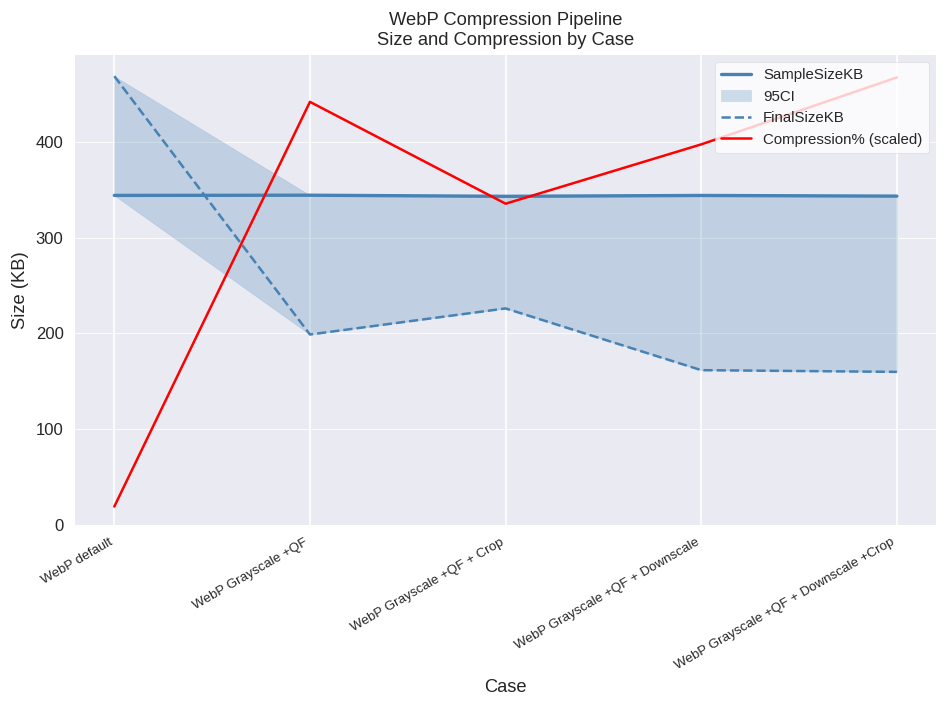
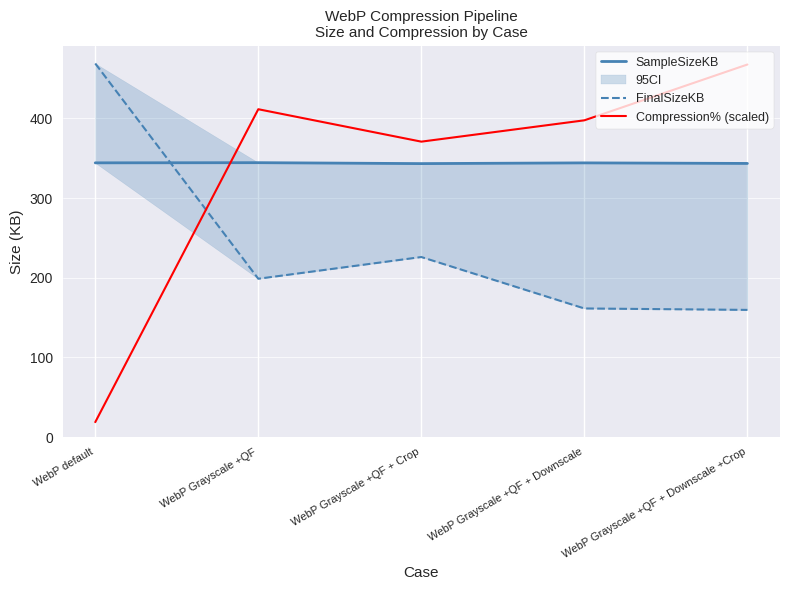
  {
    "Compression% (scaled)": {
      "WebP default": 20,
-     "WebP Grayscale +QF": 440,
-     "WebP Grayscale +QF + Crop": 340,
+     "WebP Grayscale +QF": 410,
+     "WebP Grayscale +QF + Crop": 370,
      "WebP Grayscale +QF + Downscale": 400
    }
  }
